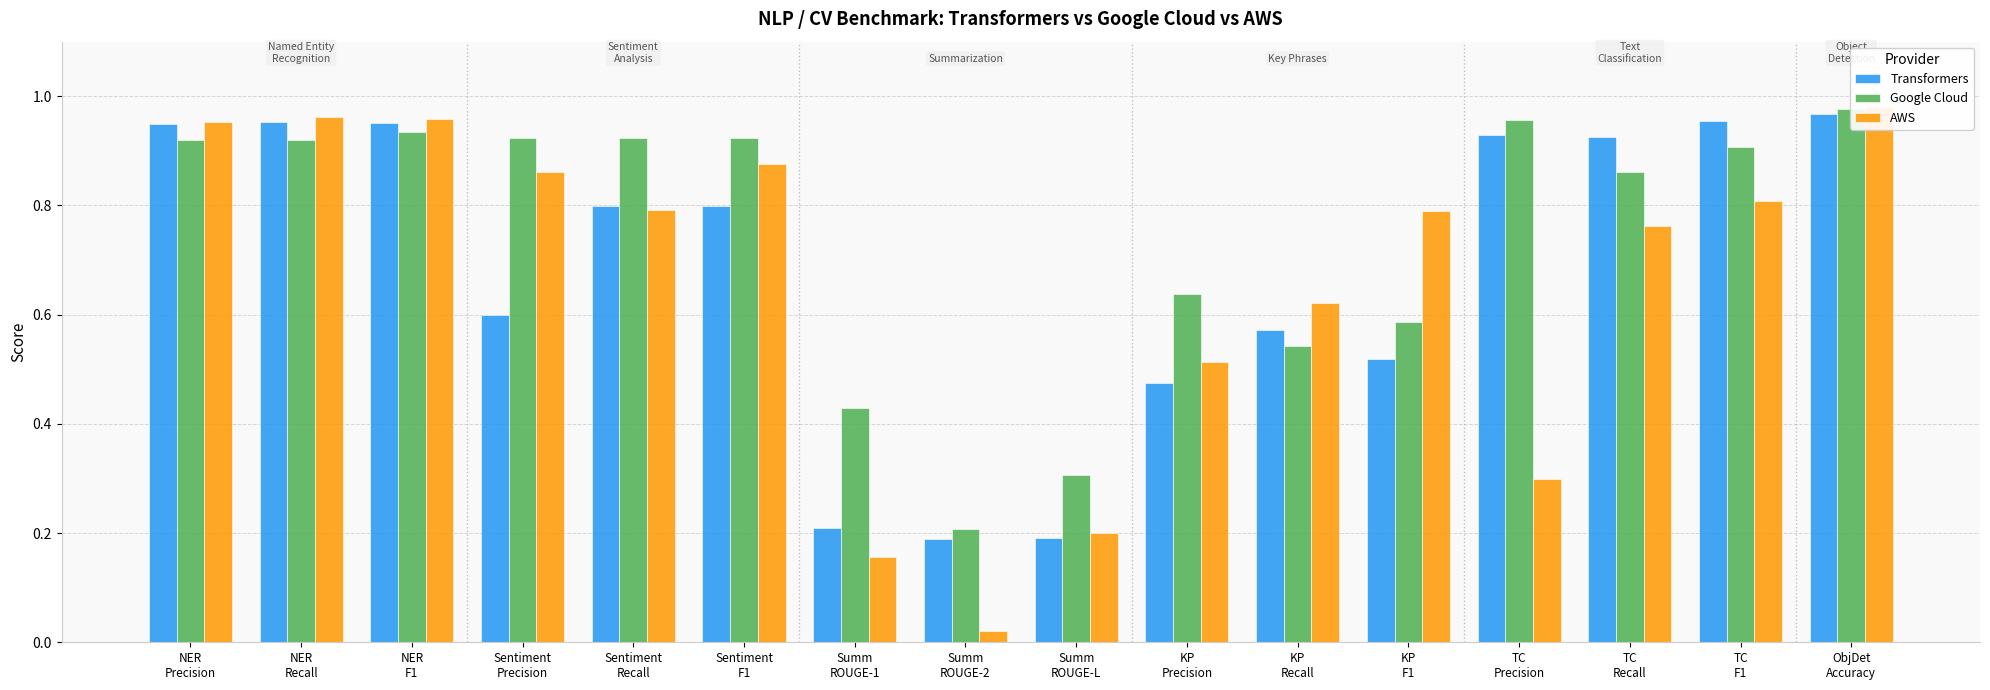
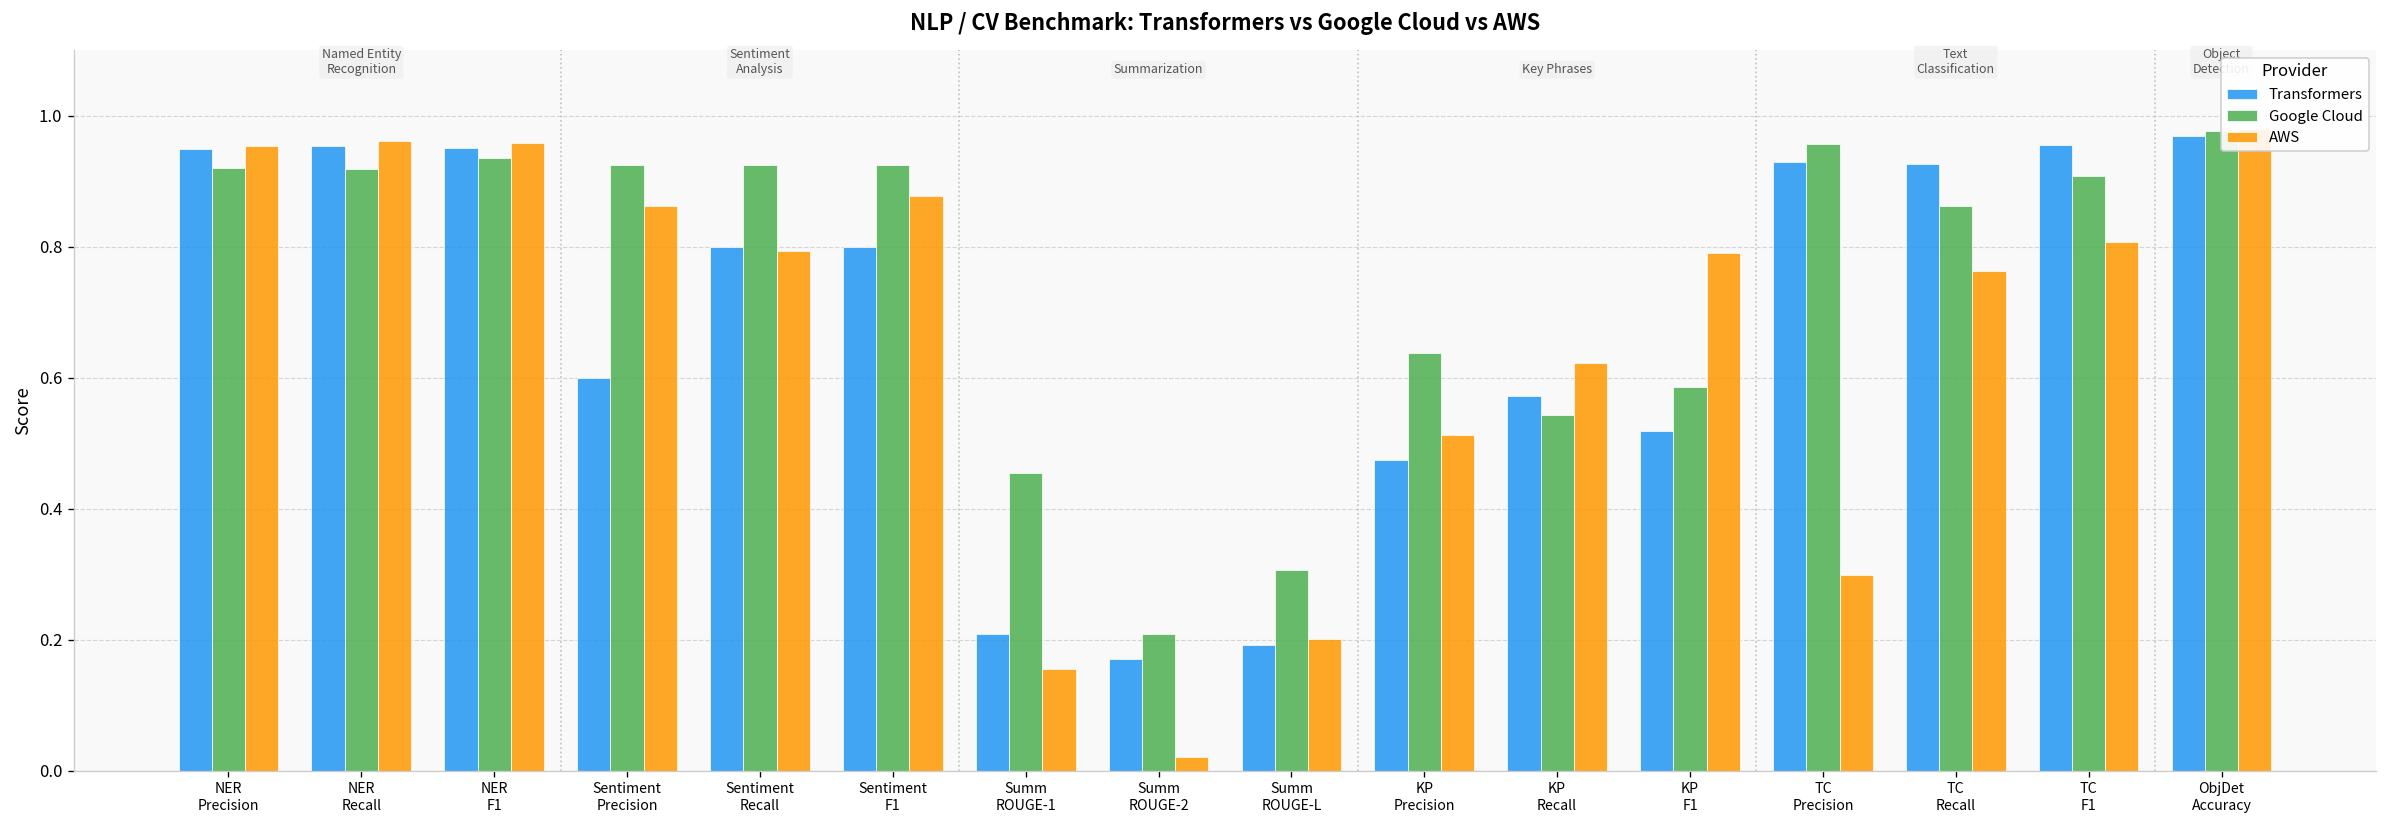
  {
    "Transformers": {
      "NER Precision": 0.95,
      "NER Recall": 0.95,
      "NER F1": 0.95,
      "Sentiment Precision": 0.60,
      "Sentiment Recall": 0.80,
      "Sentiment F1": 0.80,
      "Summ ROUGE-1": 0.21,
-     "Summ ROUGE-2": 0.19,
+     "Summ ROUGE-2": 0.17,
      "Summ ROUGE-L": 0.19,
      "KP Precision": 0.47,
      "KP Recall": 0.57,
      "KP F1": 0.52,
      "TC Precision": 0.93,
      "TC Recall": 0.93,
      "TC F1": 0.95,
      "ObjDet Accuracy": 0.97
    },
    "Google Cloud": {
      "NER Precision": 0.92,
      "NER Recall": 0.92,
      "NER F1": 0.93,
      "Sentiment Precision": 0.92,
      "Sentiment Recall": 0.92,
      "Sentiment F1": 0.92,
-     "Summ ROUGE-1": 0.43,
+     "Summ ROUGE-1": 0.45,
      "Summ ROUGE-2": 0.21,
      "Summ ROUGE-L": 0.31,
      "KP Precision": 0.64,
      "KP Recall": 0.54,
      "KP F1": 0.59,
      "TC Precision": 0.96,
      "TC Recall": 0.86,
      "TC F1": 0.91
    },
    "AWS": {
      "NER Precision": 0.95,
      "NER Recall": 0.96,
      "NER F1": 0.96,
      "Sentiment Precision": 0.86,
      "Sentiment Recall": 0.79,
      "Sentiment F1": 0.88,
      "Summ ROUGE-1": 0.16,
      "Summ ROUGE-2": 0.02,
      "Summ ROUGE-L": 0.20,
      "KP Precision": 0.51,
      "KP Recall": 0.62,
      "KP F1": 0.79,
      "TC Precision": 0.30,
      "TC Recall": 0.76,
      "TC F1": 0.81
    }
  }
